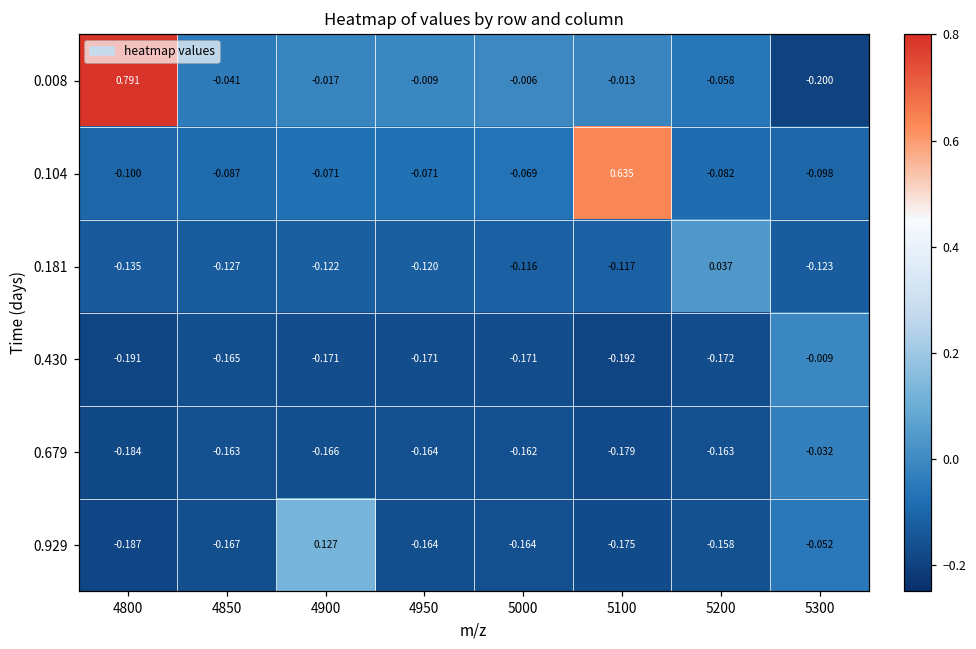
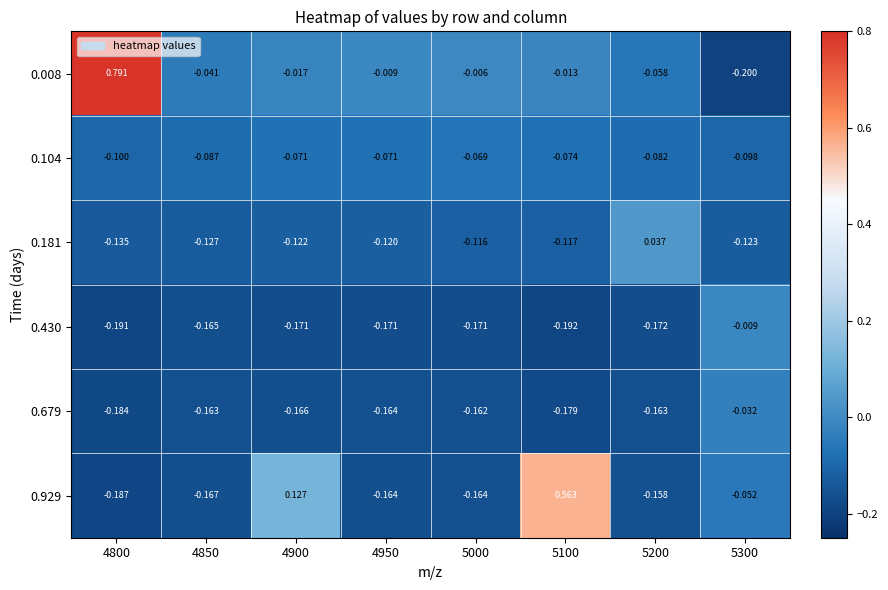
  {
    "0.008": {
      "4800": 0.791,
      "4850": -0.041,
      "4900": -0.017,
      "4950": -0.009,
      "5000": -0.006,
      "5100": -0.013,
      "5200": -0.058,
      "5300": -0.200
    },
    "0.104": {
      "4800": -0.100,
      "4850": -0.087,
      "4900": -0.071,
      "4950": -0.071,
      "5000": -0.069,
-     "5100": 0.635,
+     "5100": -0.074,
      "5200": -0.082,
      "5300": -0.098
    },
    "0.181": {
      "4800": -0.135,
      "4850": -0.127,
      "4900": -0.122,
      "4950": -0.120,
      "5000": -0.116,
      "5100": -0.117,
      "5200": 0.037,
      "5300": -0.123
    },
    "0.430": {
      "4800": -0.191,
      "4850": -0.165,
      "4900": -0.171,
      "4950": -0.171,
      "5000": -0.171,
      "5100": -0.192,
      "5200": -0.172,
      "5300": -0.009
    },
    "0.679": {
      "4800": -0.184,
      "4850": -0.163,
      "4900": -0.166,
      "4950": -0.164,
      "5000": -0.162,
      "5100": -0.179,
      "5200": -0.163,
      "5300": -0.032
    },
    "0.929": {
      "4800": -0.187,
      "4850": -0.167,
      "4900": 0.127,
      "4950": -0.164,
      "5000": -0.164,
-     "5100": -0.175,
+     "5100": 0.563,
      "5200": -0.158,
      "5300": -0.052
    }
  }
